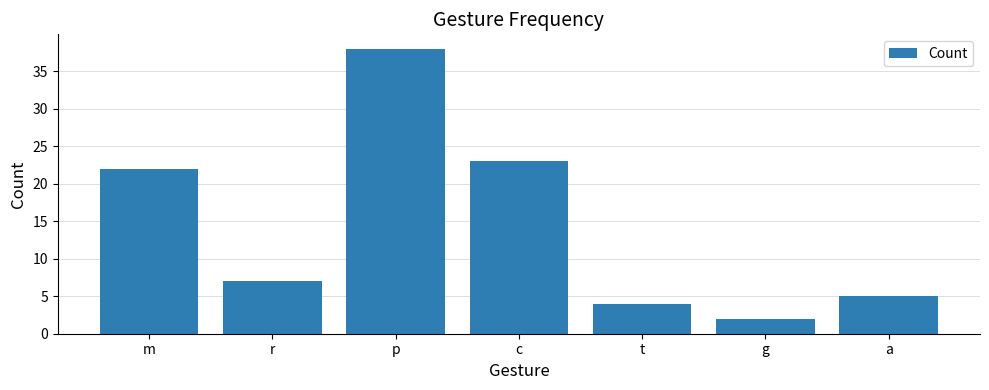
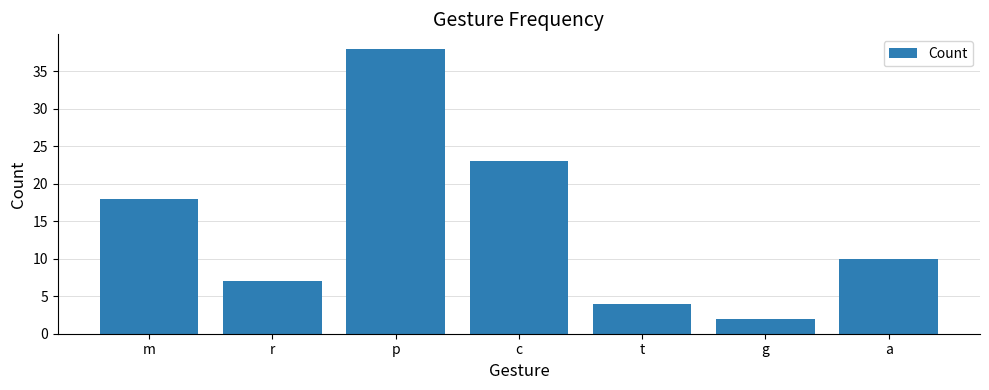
  {
-   "m": 22,
+   "m": 18,
    "r": 7,
    "p": 38,
    "c": 23,
    "t": 4,
    "g": 2,
-   "a": 5
+   "a": 10
  }
